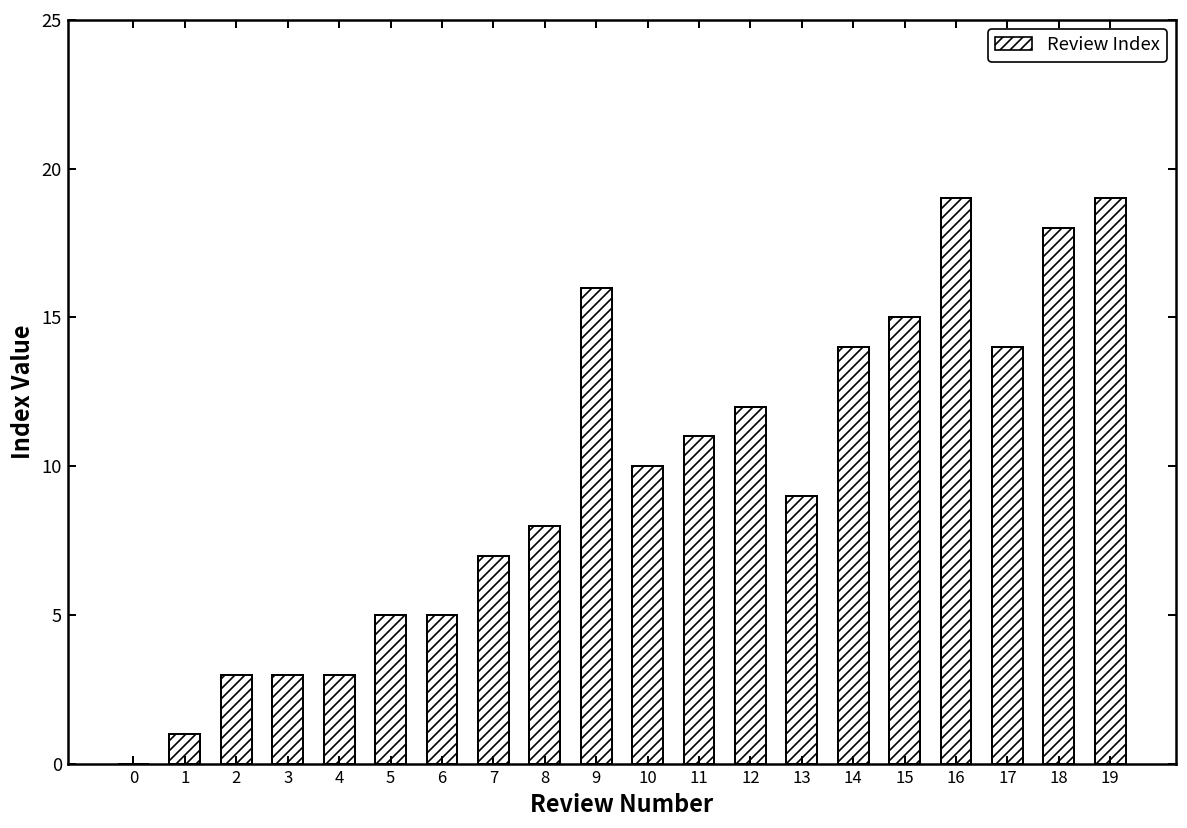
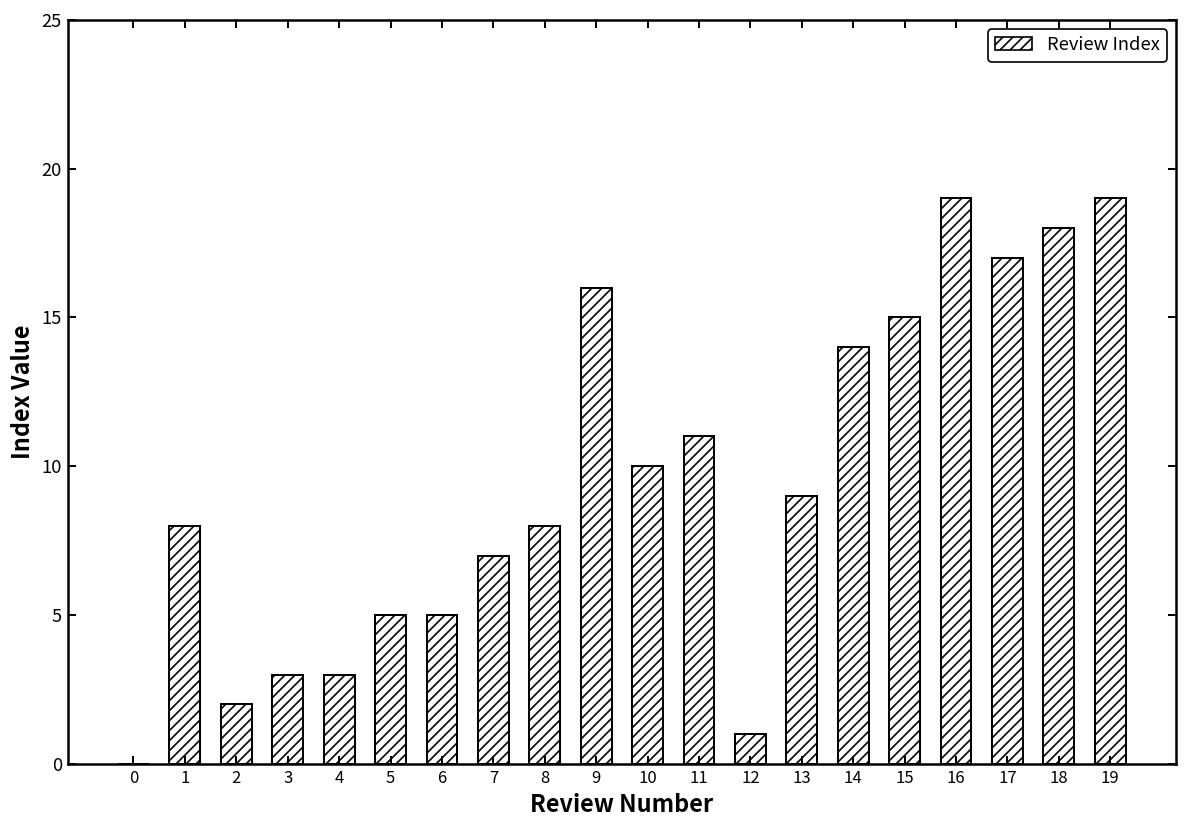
  {
    "0": 0,
-   "1": 1,
-   "2": 3,
+   "1": 8,
+   "2": 2,
    "3": 3,
    "4": 3,
    "5": 5,
    "6": 5,
    "7": 7,
    "8": 8,
    "9": 16,
    "10": 10,
    "11": 11,
-   "12": 12,
+   "12": 1,
    "13": 9,
    "14": 14,
    "15": 15,
    "16": 19,
-   "17": 14,
+   "17": 17,
    "18": 18,
    "19": 19
  }
